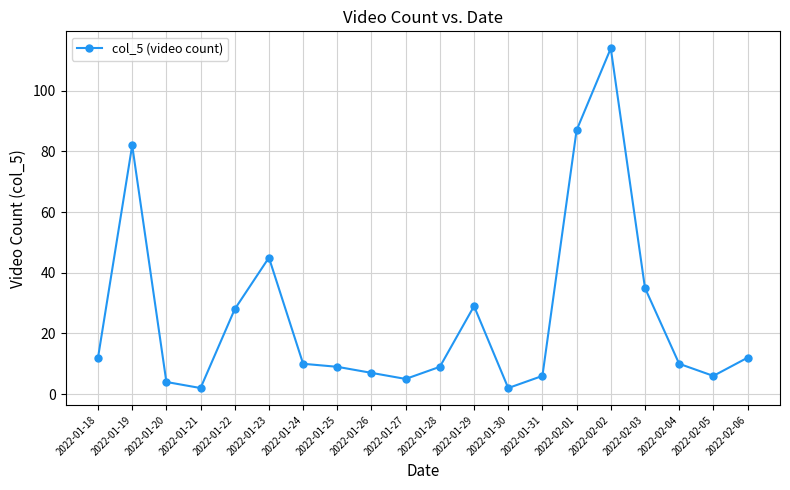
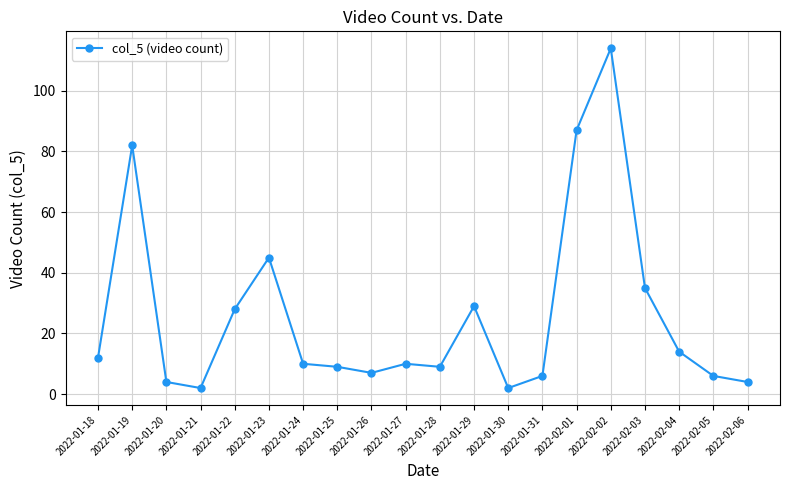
  {
    "2022-01-18": 12,
    "2022-01-19": 82,
    "2022-01-20": 4,
    "2022-01-21": 2,
    "2022-01-22": 28,
    "2022-01-23": 45,
    "2022-01-24": 10,
    "2022-01-25": 9,
    "2022-01-26": 7,
-   "2022-01-27": 5,
+   "2022-01-27": 10,
    "2022-01-28": 9,
    "2022-01-29": 29,
    "2022-01-30": 2,
    "2022-01-31": 6,
    "2022-02-01": 87,
    "2022-02-02": 114,
    "2022-02-03": 35,
-   "2022-02-04": 10,
+   "2022-02-04": 14,
    "2022-02-05": 6,
-   "2022-02-06": 12
+   "2022-02-06": 4
  }
